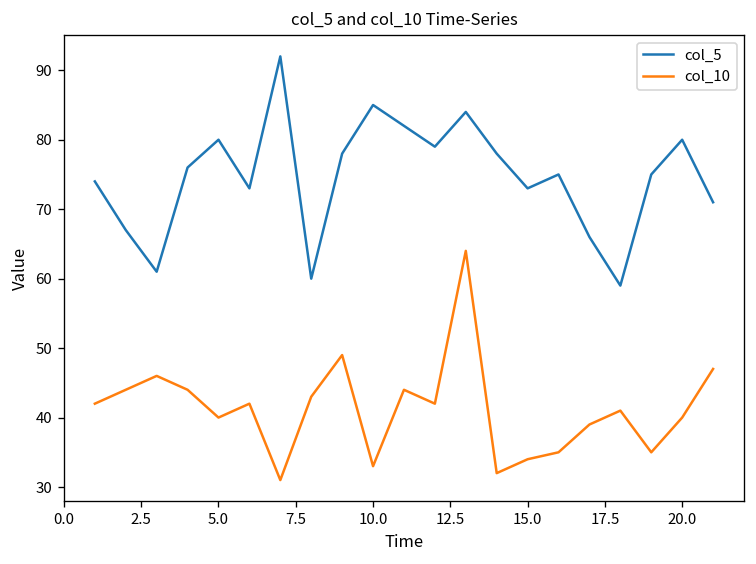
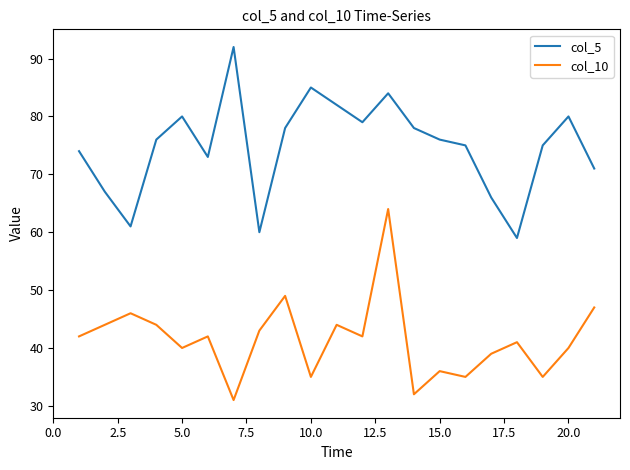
  {
    "col_5": {
      "5.0": 80,
      "10.0": 85,
-     "15.0": 73,
+     "15.0": 76,
      "20.0": 80
    },
    "col_10": {
      "5.0": 40,
-     "10.0": 33,
-     "15.0": 34,
+     "10.0": 35,
+     "15.0": 36,
      "20.0": 40
    }
  }
